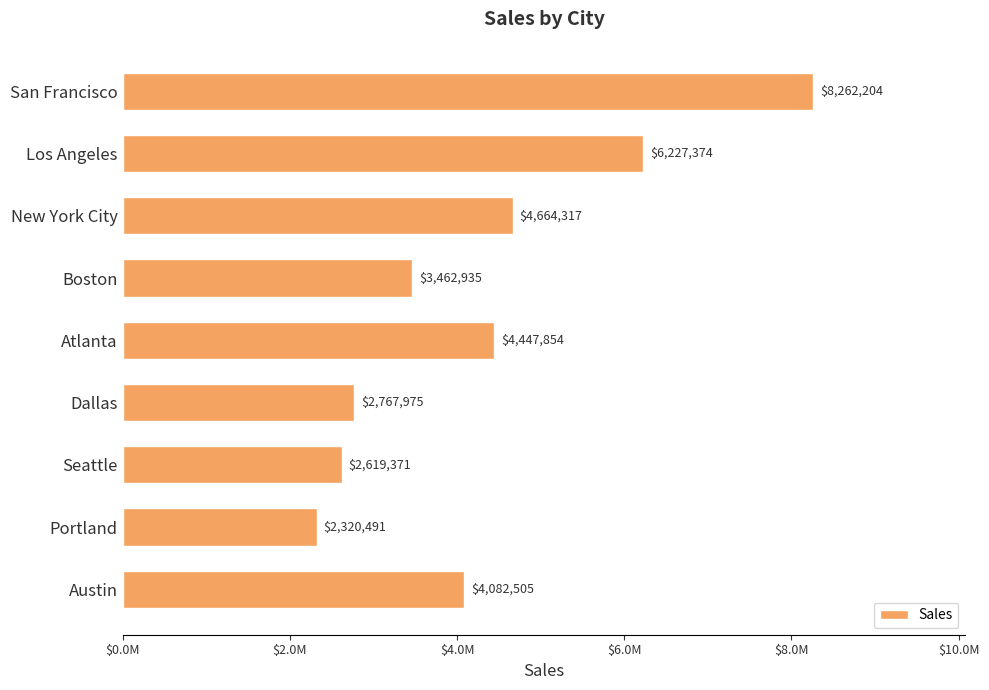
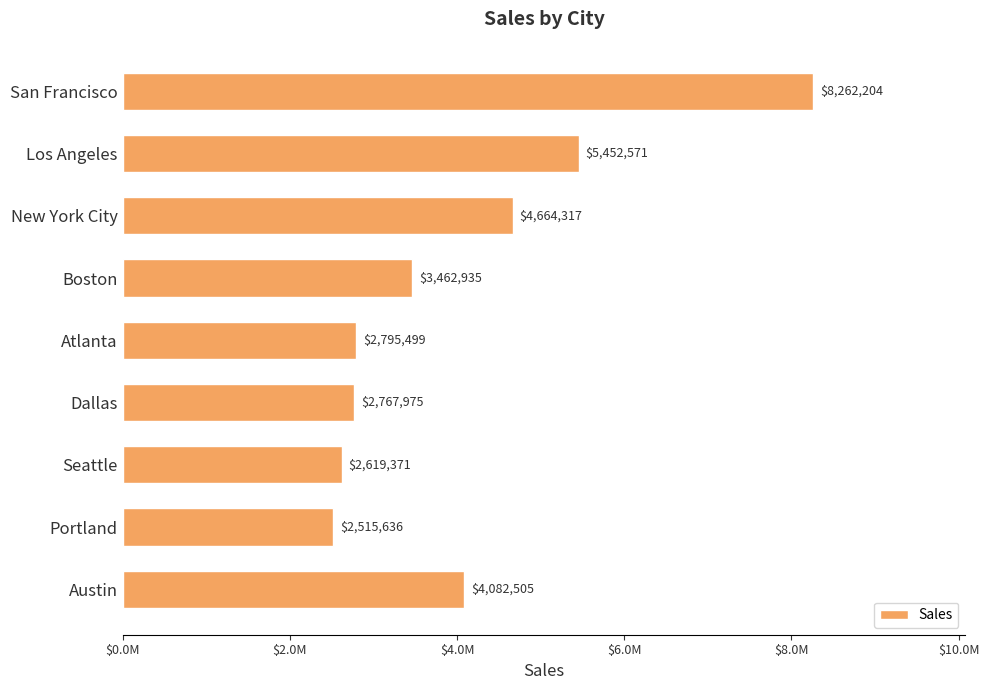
  {
    "San Francisco": "$8,262,204",
-   "Los Angeles": "$6,227,374",
+   "Los Angeles": "$5,452,571",
    "New York City": "$4,664,317",
    "Boston": "$3,462,935",
-   "Atlanta": "$4,447,854",
+   "Atlanta": "$2,795,499",
    "Dallas": "$2,767,975",
    "Seattle": "$2,619,371",
-   "Portland": "$2,320,491",
+   "Portland": "$2,515,636",
    "Austin": "$4,082,505"
  }
